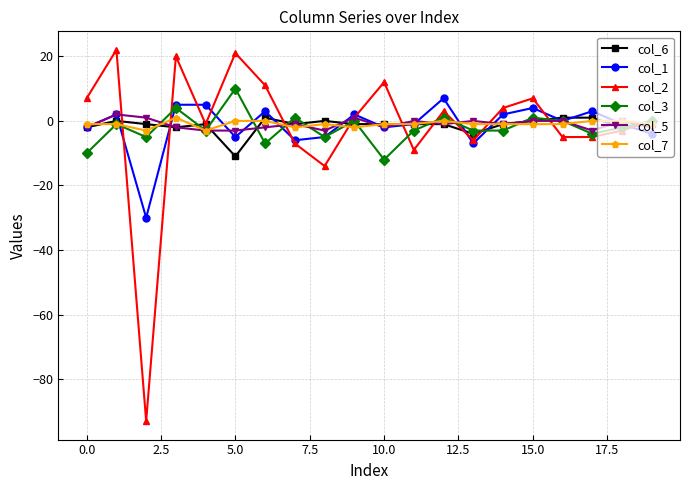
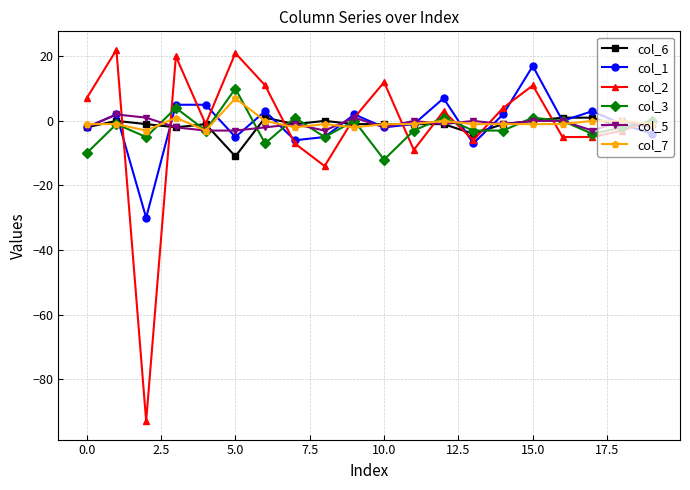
  {
    "col_6": {
      "5.0": -11
    },
    "col_1": {
      "5.0": -5,
-     "15.0": 4
+     "15.0": 17
    },
    "col_2": {
      "0.0": 7,
      "5.0": 21,
      "10.0": 12,
-     "15.0": 7
+     "15.0": 11
    },
    "col_3": {
      "0.0": -10,
      "5.0": 10,
      "10.0": -12,
      "15.0": 1
    },
    "col_5": {
      "5.0": -3
    },
    "col_7": {
      "0.0": -1,
-     "5.0": 0,
+     "5.0": 7,
      "15.0": -1
    }
  }
